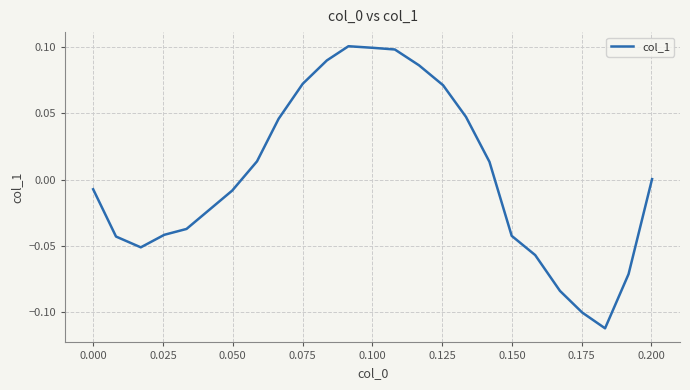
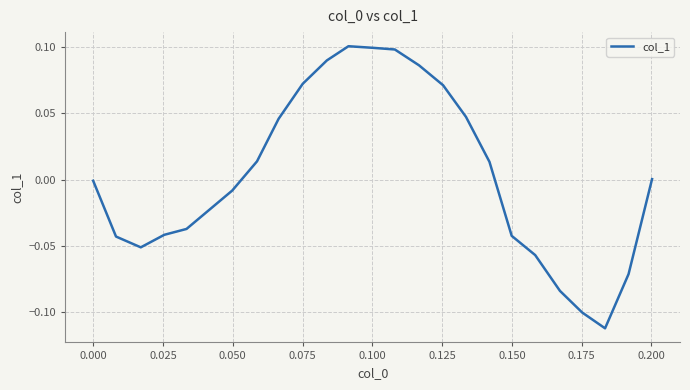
  {
-   "0.000": -0.007,
+   "0.000": -0.001,
    "0.075": 0.072,
    "0.150": -0.043
  }
